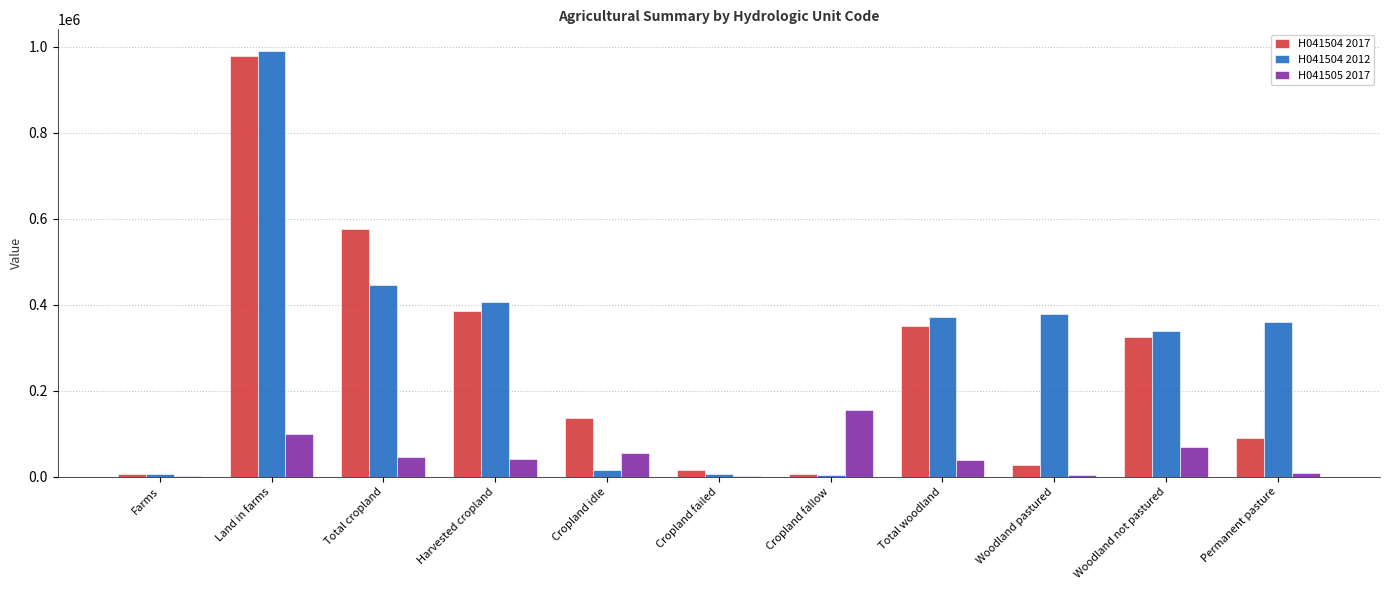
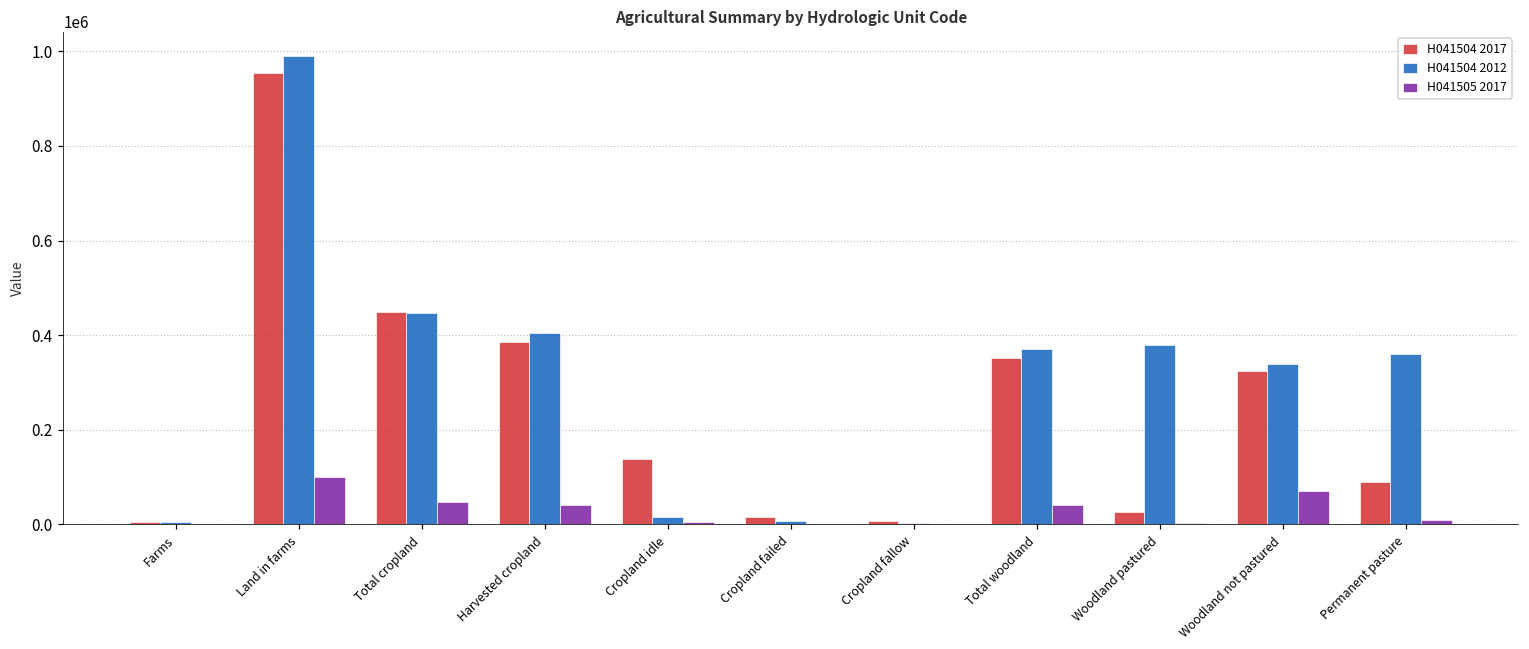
  {
    "H041504 2017": {
-     "Land in farms": 980000,
-     "Total cropland": 580000,
+     "Land in farms": 950000,
+     "Total cropland": 450000,
      "Harvested cropland": 390000,
      "Cropland idle": 140000,
      "Cropland failed": 10000,
      "Cropland fallow": 10000,
      "Total woodland": 350000,
      "Woodland pastured": 30000,
      "Woodland not pastured": 320000,
      "Permanent pasture": 90000
    },
    "H041504 2012": {
      "Land in farms": 990000,
      "Total cropland": 450000,
      "Harvested cropland": 410000,
      "Cropland idle": 20000,
      "Cropland failed": 10000,
      "Total woodland": 370000,
      "Woodland pastured": 380000,
      "Woodland not pastured": 340000,
      "Permanent pasture": 360000
    },
    "H041505 2017": {
      "Land in farms": 100000,
      "Total cropland": 50000,
      "Harvested cropland": 40000,
-     "Cropland idle": 50000,
-     "Cropland fallow": 160000,
+     "Cropland idle": 0,
+     "Cropland fallow": 0,
      "Total woodland": 40000,
      "Woodland not pastured": 70000,
      "Permanent pasture": 10000
    }
  }
